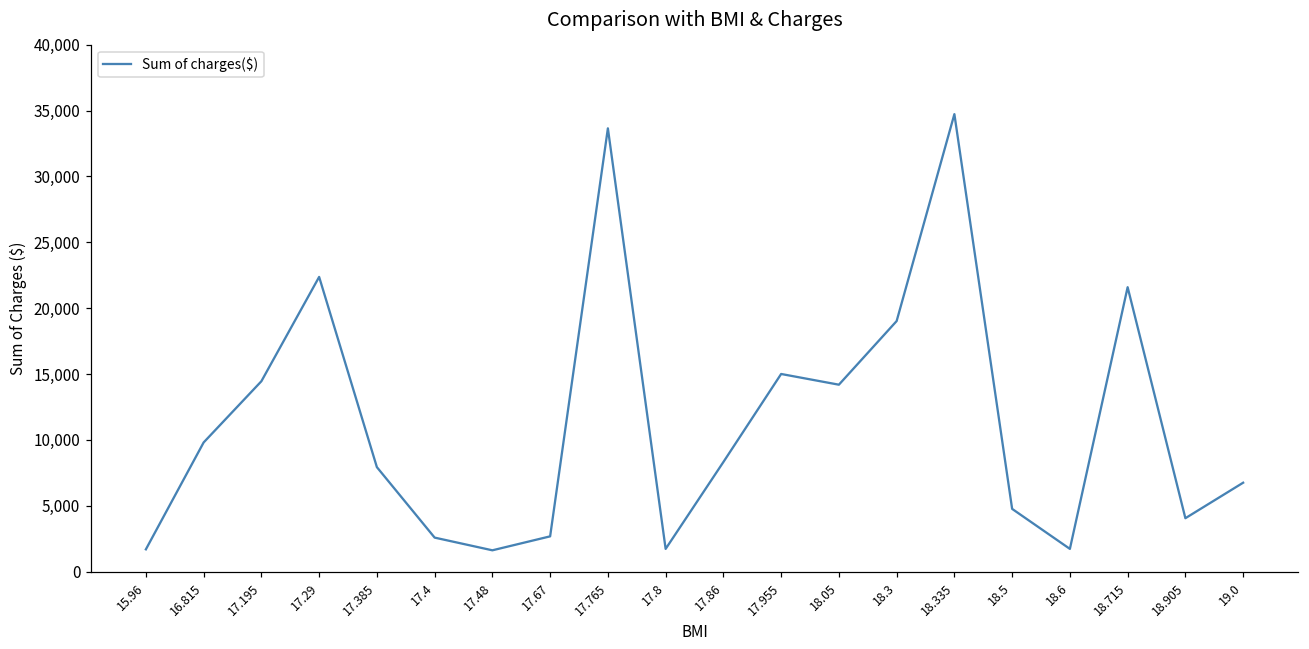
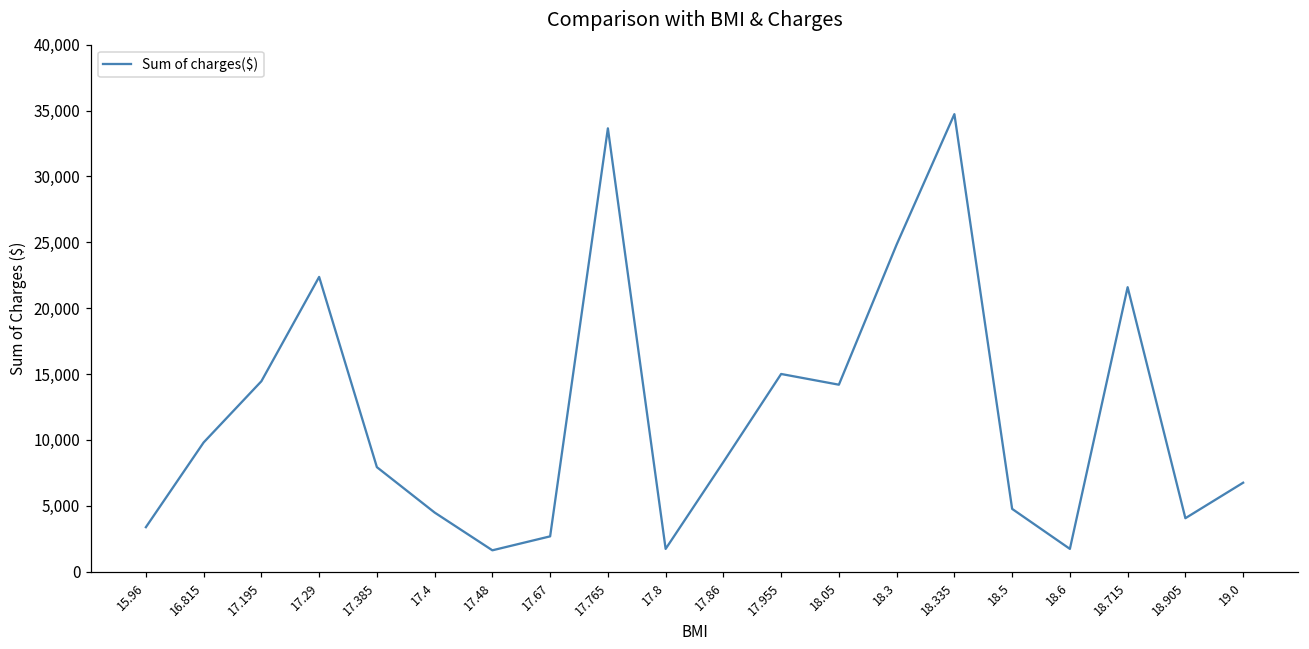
  {
-   "15.96": "1,700",
+   "15.96": "3,400",
    "16.815": "9,800",
    "17.195": "14,500",
    "17.29": "22,400",
    "17.385": "7,900",
-   "17.4": "2,600",
+   "17.4": "4,500",
    "17.48": "1,600",
    "17.67": "2,700",
    "17.765": "33,700",
    "17.8": "1,700",
    "17.86": "8,300",
    "17.955": "15,000",
    "18.05": "14,200",
-   "18.3": "19,000",
+   "18.3": "24,800",
    "18.335": "34,700",
    "18.5": "4,800",
    "18.6": "1,700",
    "18.715": "21,600",
    "18.905": "4,100",
    "19.0": "6,800"
  }
